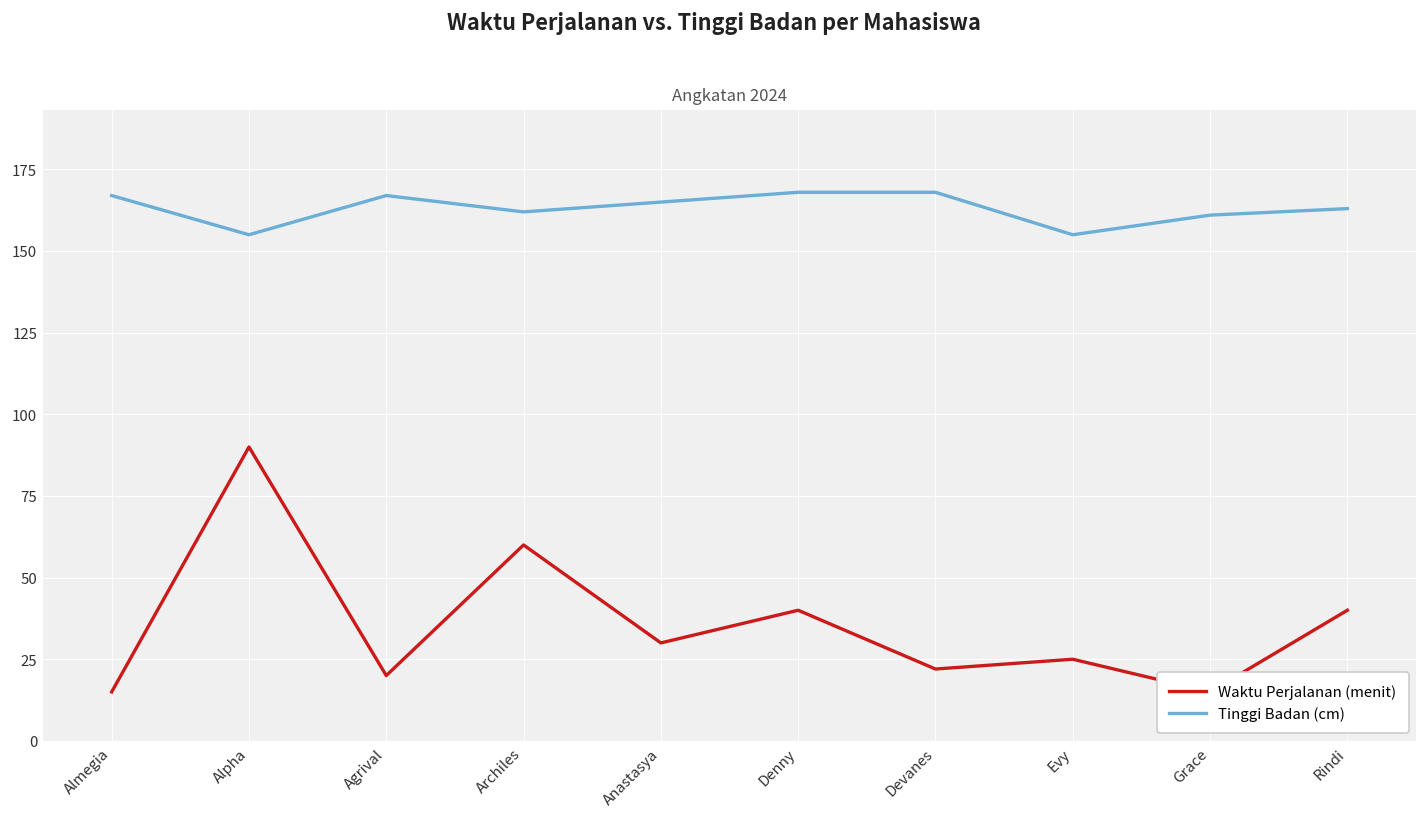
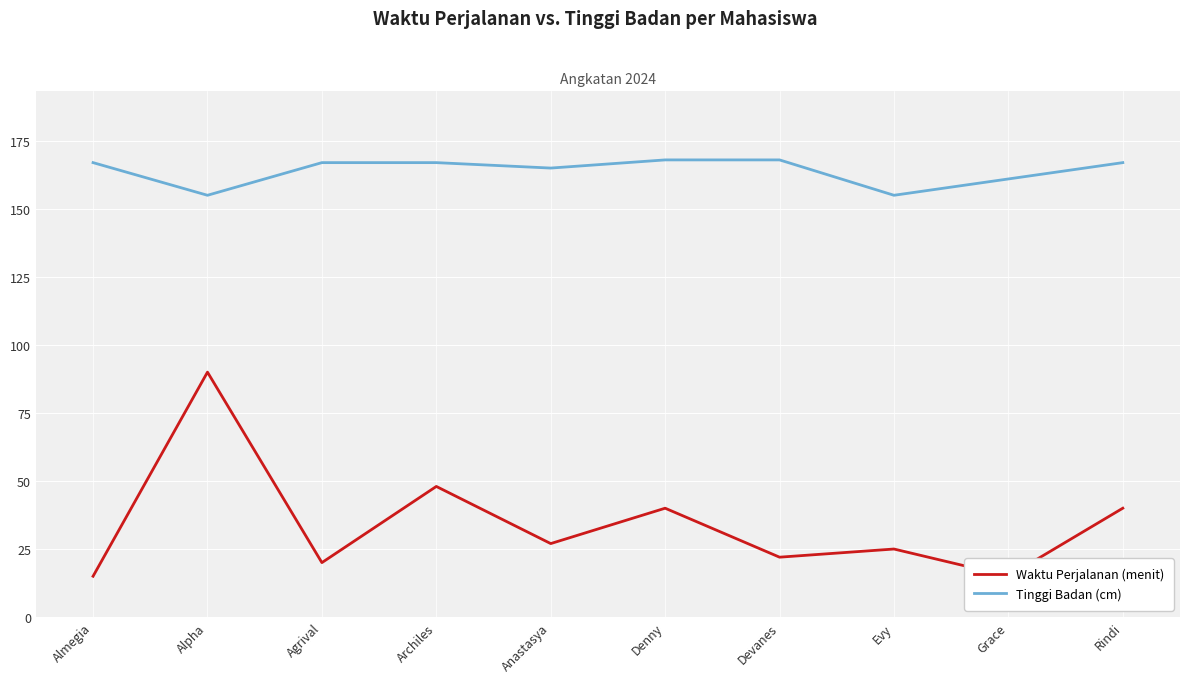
  {
    "Waktu Perjalanan (menit)": {
      "Almegia": 15,
      "Alpha": 90,
      "Agrival": 20,
-     "Archiles": 60,
-     "Anastasya": 30,
+     "Archiles": 48,
+     "Anastasya": 27,
      "Denny": 40,
      "Devanes": 22,
      "Evy": 25,
      "Rindi": 40
    },
    "Tinggi Badan (cm)": {
      "Almegia": 167,
      "Alpha": 155,
      "Agrival": 167,
-     "Archiles": 162,
+     "Archiles": 167,
      "Anastasya": 165,
      "Denny": 168,
      "Devanes": 168,
      "Evy": 155,
      "Grace": 161,
-     "Rindi": 163
+     "Rindi": 167
    }
  }
